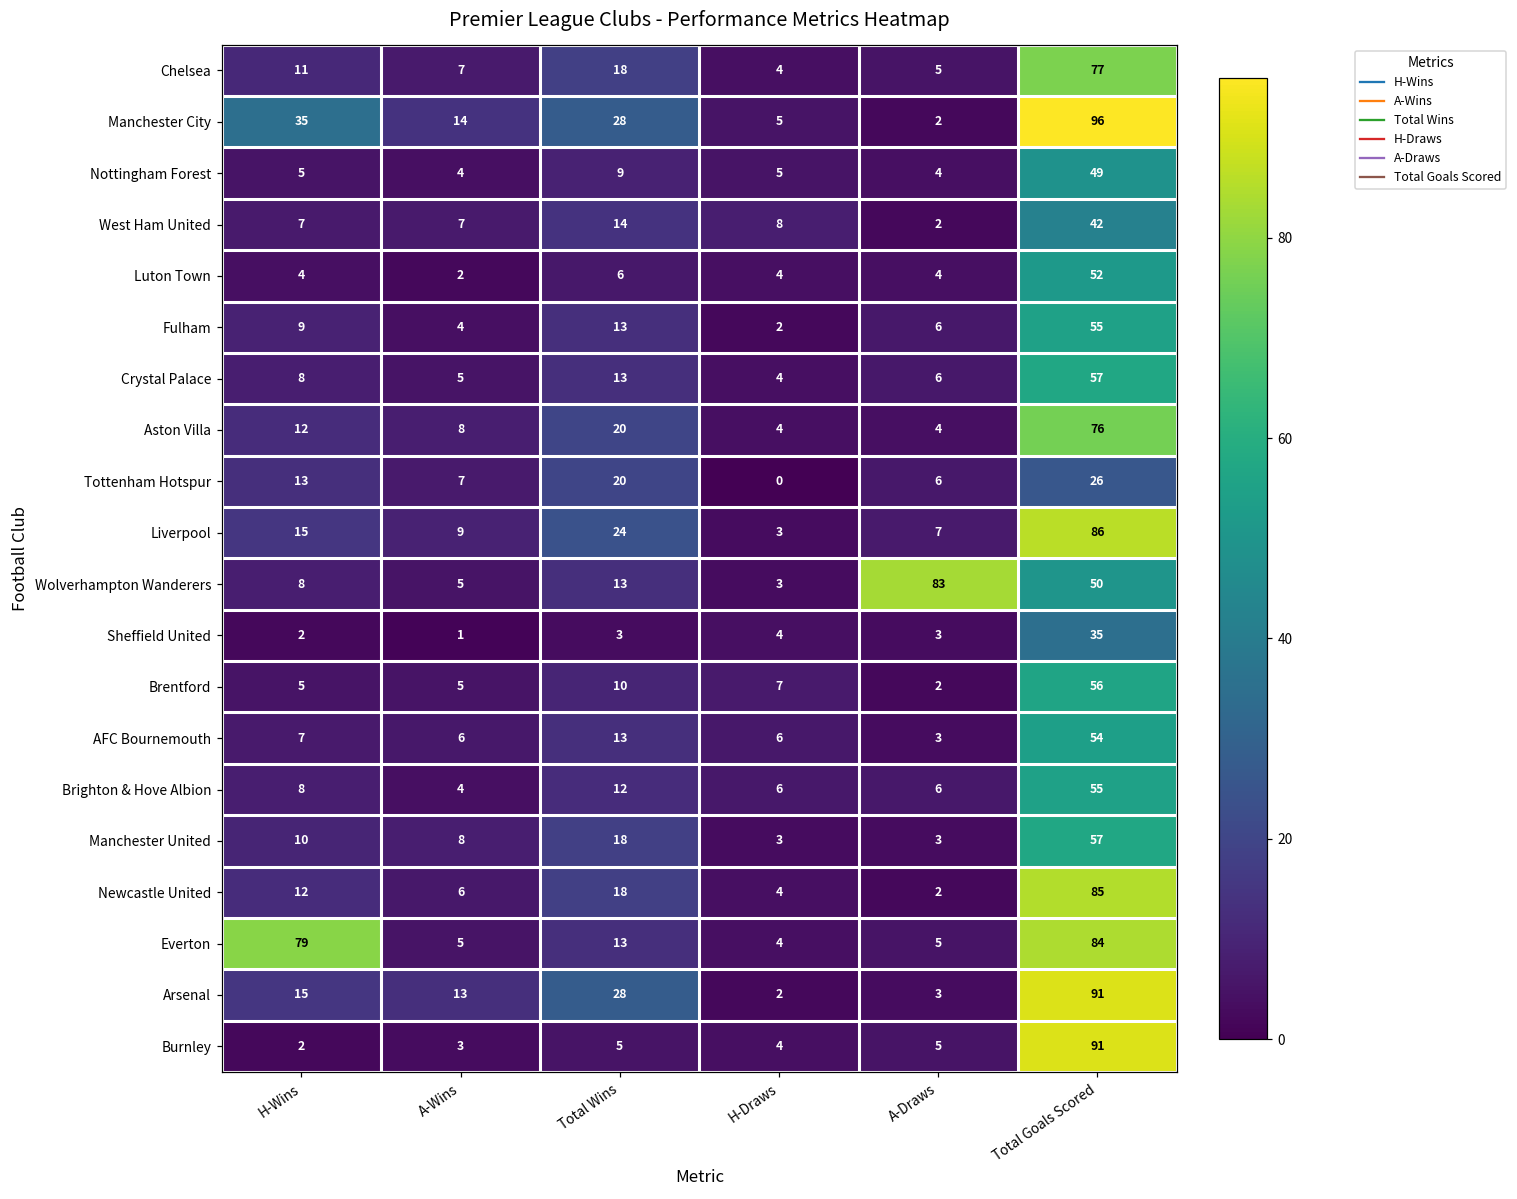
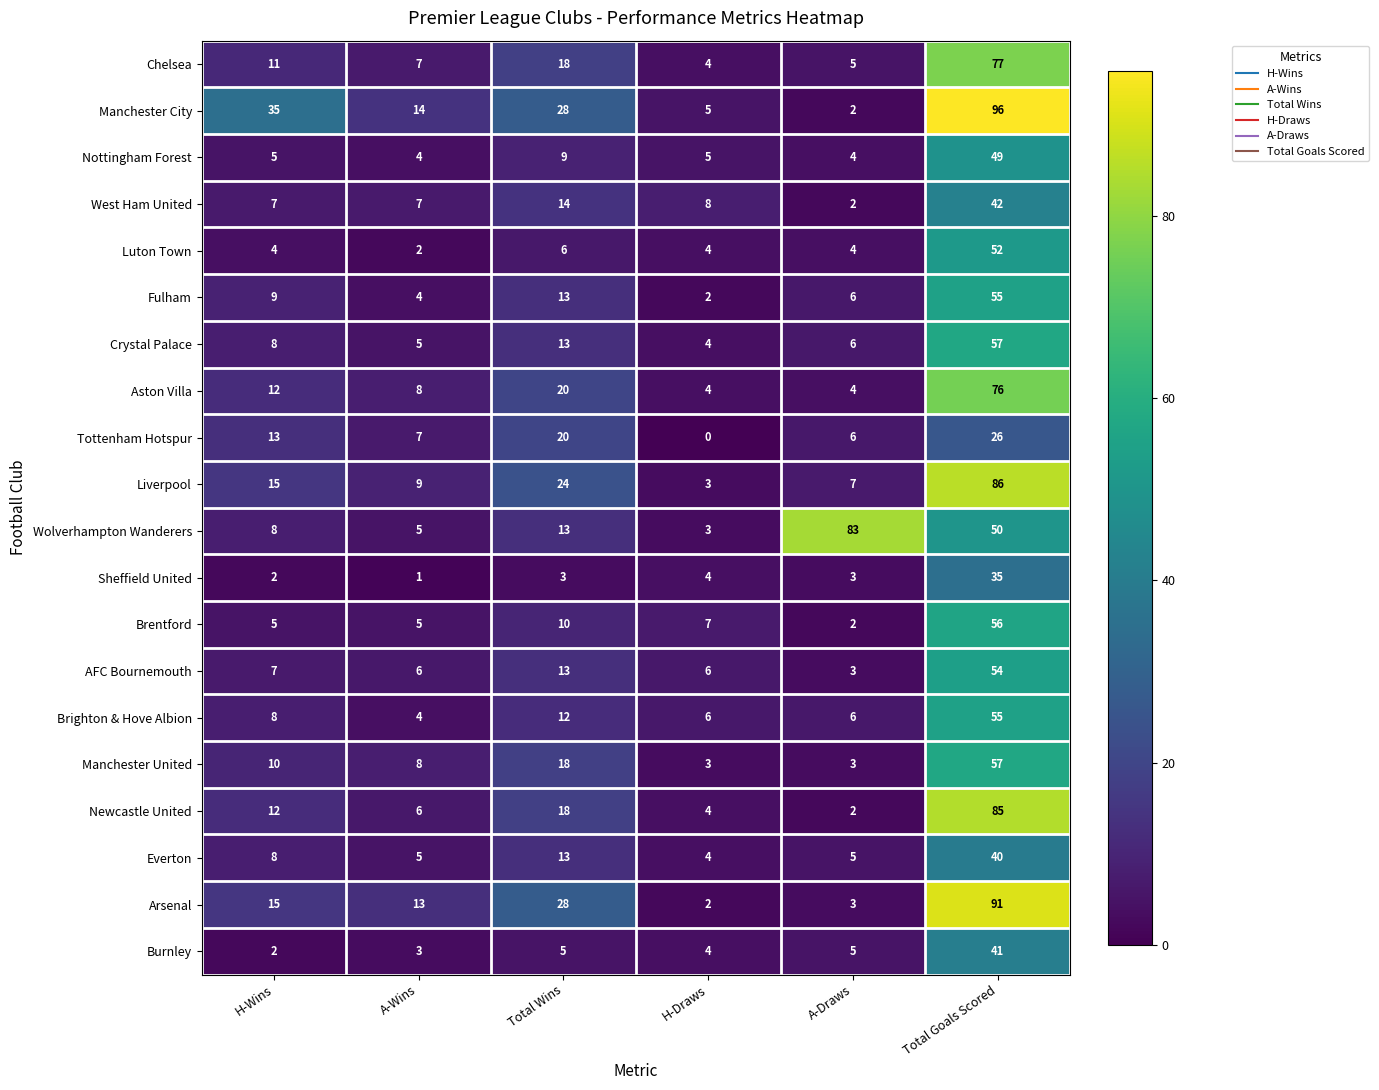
  {
    "Chelsea": {
      "H-Wins": 11,
      "A-Wins": 7,
      "Total Wins": 18,
      "H-Draws": 4,
      "A-Draws": 5,
      "Total Goals Scored": 77
    },
    "Manchester City": {
      "H-Wins": 35,
      "A-Wins": 14,
      "Total Wins": 28,
      "H-Draws": 5,
      "A-Draws": 2,
      "Total Goals Scored": 96
    },
    "Nottingham Forest": {
      "H-Wins": 5,
      "A-Wins": 4,
      "Total Wins": 9,
      "H-Draws": 5,
      "A-Draws": 4,
      "Total Goals Scored": 49
    },
    "West Ham United": {
      "H-Wins": 7,
      "A-Wins": 7,
      "Total Wins": 14,
      "H-Draws": 8,
      "A-Draws": 2,
      "Total Goals Scored": 42
    },
    "Luton Town": {
      "H-Wins": 4,
      "A-Wins": 2,
      "Total Wins": 6,
      "H-Draws": 4,
      "A-Draws": 4,
      "Total Goals Scored": 52
    },
    "Fulham": {
      "H-Wins": 9,
      "A-Wins": 4,
      "Total Wins": 13,
      "H-Draws": 2,
      "A-Draws": 6,
      "Total Goals Scored": 55
    },
    "Crystal Palace": {
      "H-Wins": 8,
      "A-Wins": 5,
      "Total Wins": 13,
      "H-Draws": 4,
      "A-Draws": 6,
      "Total Goals Scored": 57
    },
    "Aston Villa": {
      "H-Wins": 12,
      "A-Wins": 8,
      "Total Wins": 20,
      "H-Draws": 4,
      "A-Draws": 4,
      "Total Goals Scored": 76
    },
    "Tottenham Hotspur": {
      "H-Wins": 13,
      "A-Wins": 7,
      "Total Wins": 20,
      "H-Draws": 0,
      "A-Draws": 6,
      "Total Goals Scored": 26
    },
    "Liverpool": {
      "H-Wins": 15,
      "A-Wins": 9,
      "Total Wins": 24,
      "H-Draws": 3,
      "A-Draws": 7,
      "Total Goals Scored": 86
    },
    "Wolverhampton Wanderers": {
      "H-Wins": 8,
      "A-Wins": 5,
      "Total Wins": 13,
      "H-Draws": 3,
      "A-Draws": 83,
      "Total Goals Scored": 50
    },
    "Sheffield United": {
      "H-Wins": 2,
      "A-Wins": 1,
      "Total Wins": 3,
      "H-Draws": 4,
      "A-Draws": 3,
      "Total Goals Scored": 35
    },
    "Brentford": {
      "H-Wins": 5,
      "A-Wins": 5,
      "Total Wins": 10,
      "H-Draws": 7,
      "A-Draws": 2,
      "Total Goals Scored": 56
    },
    "AFC Bournemouth": {
      "H-Wins": 7,
      "A-Wins": 6,
      "Total Wins": 13,
      "H-Draws": 6,
      "A-Draws": 3,
      "Total Goals Scored": 54
    },
    "Brighton & Hove Albion": {
      "H-Wins": 8,
      "A-Wins": 4,
      "Total Wins": 12,
      "H-Draws": 6,
      "A-Draws": 6,
      "Total Goals Scored": 55
    },
    "Manchester United": {
      "H-Wins": 10,
      "A-Wins": 8,
      "Total Wins": 18,
      "H-Draws": 3,
      "A-Draws": 3,
      "Total Goals Scored": 57
    },
    "Newcastle United": {
      "H-Wins": 12,
      "A-Wins": 6,
      "Total Wins": 18,
      "H-Draws": 4,
      "A-Draws": 2,
      "Total Goals Scored": 85
    },
    "Everton": {
-     "H-Wins": 79,
+     "H-Wins": 8,
      "A-Wins": 5,
      "Total Wins": 13,
      "H-Draws": 4,
      "A-Draws": 5,
-     "Total Goals Scored": 84
+     "Total Goals Scored": 40
    },
    "Arsenal": {
      "H-Wins": 15,
      "A-Wins": 13,
      "Total Wins": 28,
      "H-Draws": 2,
      "A-Draws": 3,
      "Total Goals Scored": 91
    },
    "Burnley": {
      "H-Wins": 2,
      "A-Wins": 3,
      "Total Wins": 5,
      "H-Draws": 4,
      "A-Draws": 5,
-     "Total Goals Scored": 91
+     "Total Goals Scored": 41
    }
  }
